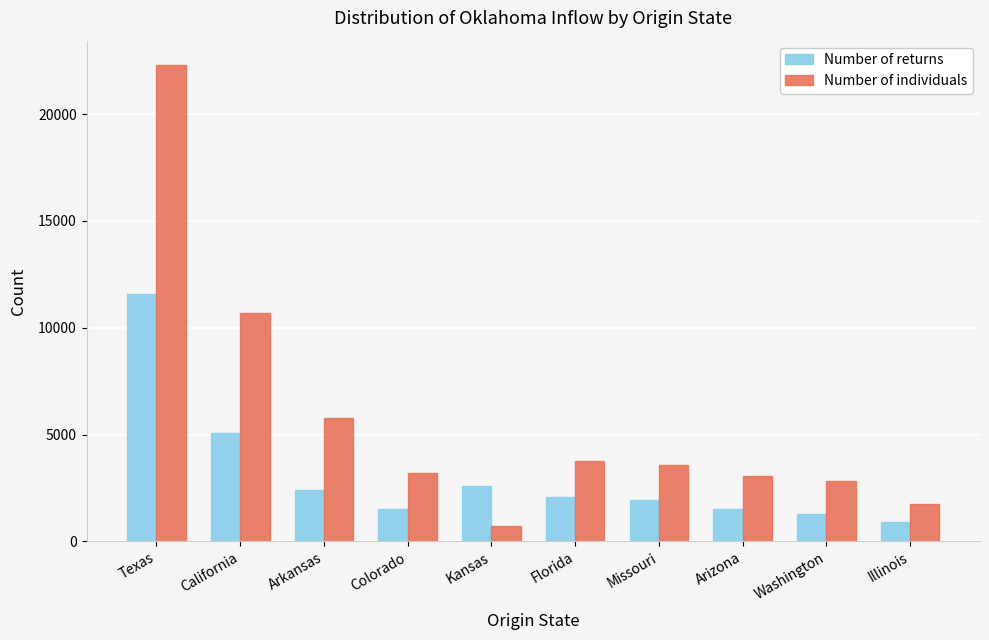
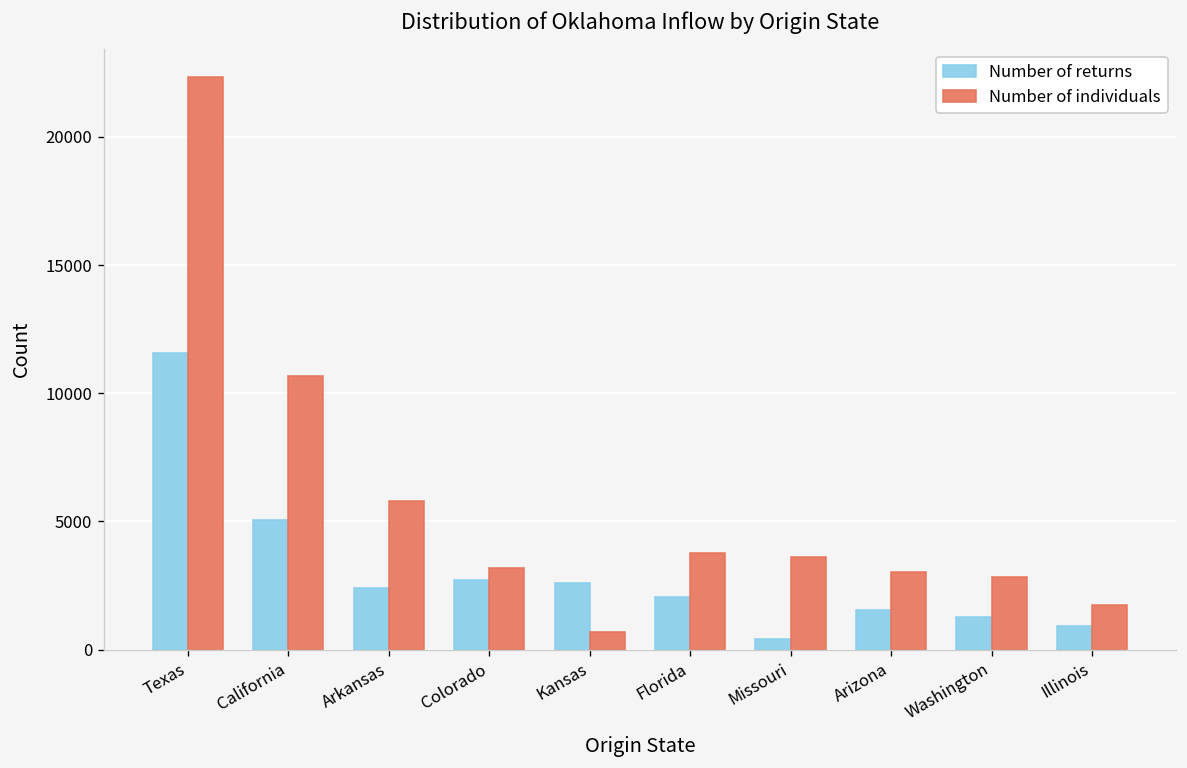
  {
    "Number of returns": {
      "Texas": 11600,
      "California": 5100,
      "Arkansas": 2400,
-     "Colorado": 1500,
+     "Colorado": 2700,
      "Kansas": 2600,
      "Florida": 2100,
-     "Missouri": 1900,
+     "Missouri": 400,
      "Arizona": 1500,
      "Washington": 1300,
      "Illinois": 900
    },
    "Number of individuals": {
      "Texas": 22300,
      "California": 10700,
      "Arkansas": 5800,
      "Colorado": 3200,
      "Kansas": 700,
      "Florida": 3800,
      "Missouri": 3600,
      "Arizona": 3000,
      "Washington": 2800,
      "Illinois": 1700
    }
  }
